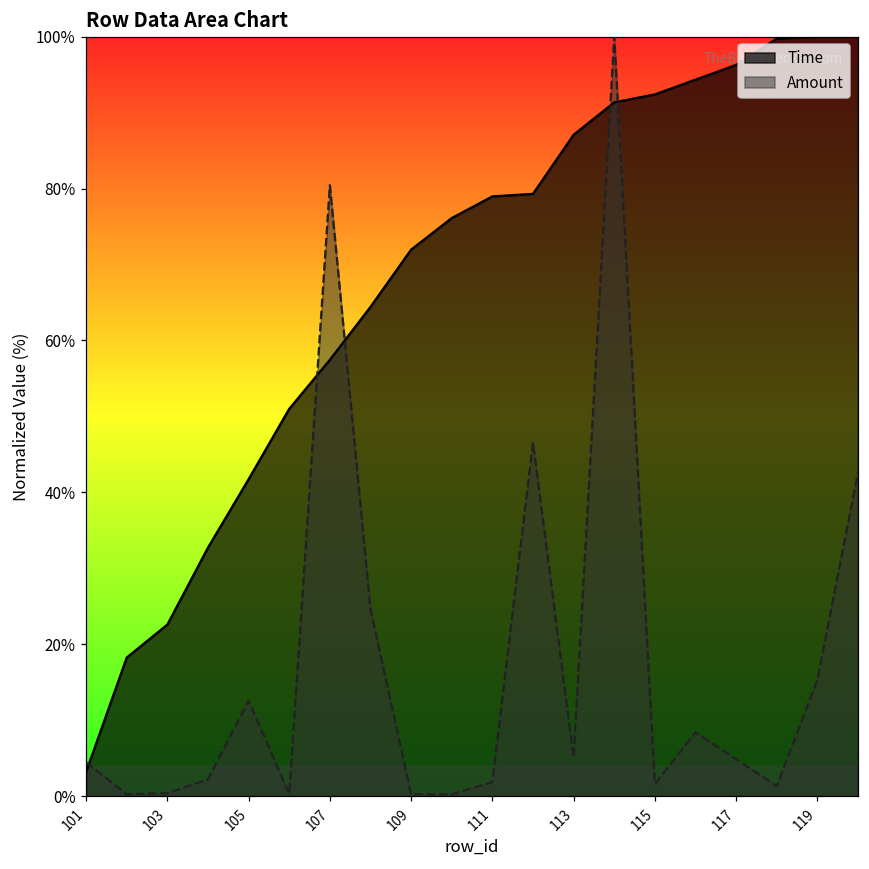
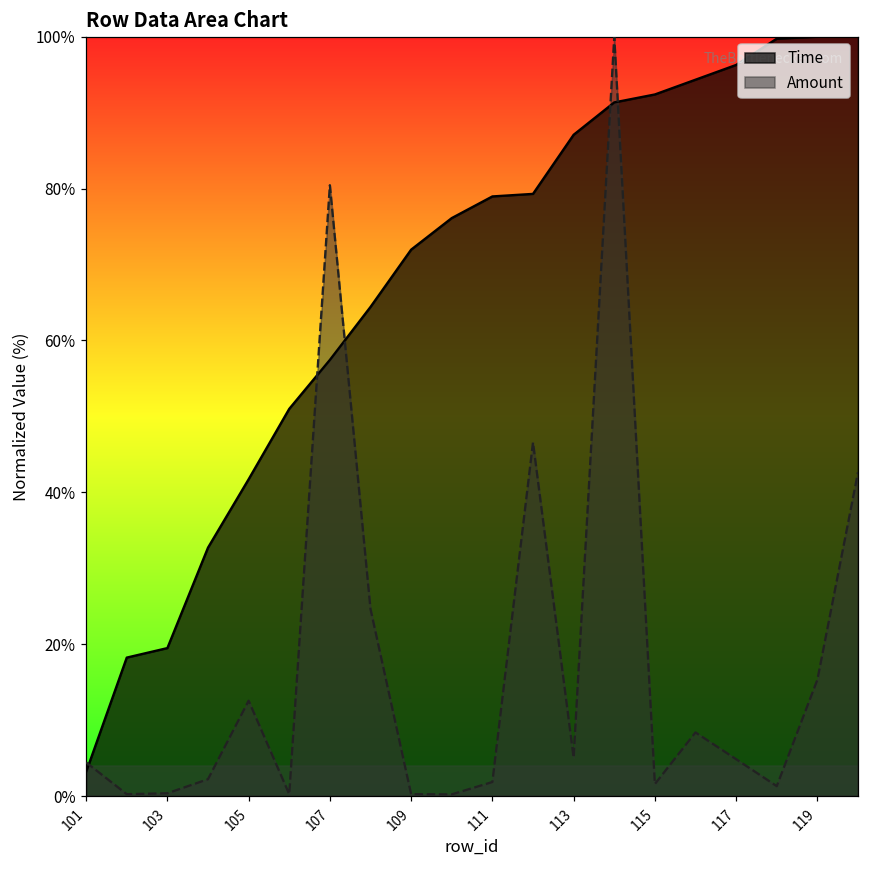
  {
    "Time": {
-     "103": "23%",
+     "103": "19%",
      "105": "42%",
      "107": "57%",
      "109": "72%",
      "111": "79%",
      "113": "87%",
      "115": "92%",
      "117": "96%",
      "119": "100%"
    },
    "Amount": {
      "101": "4%",
      "105": "13%",
      "107": "80%",
      "113": "5%",
      "117": "5%",
      "119": "15%"
    }
  }
